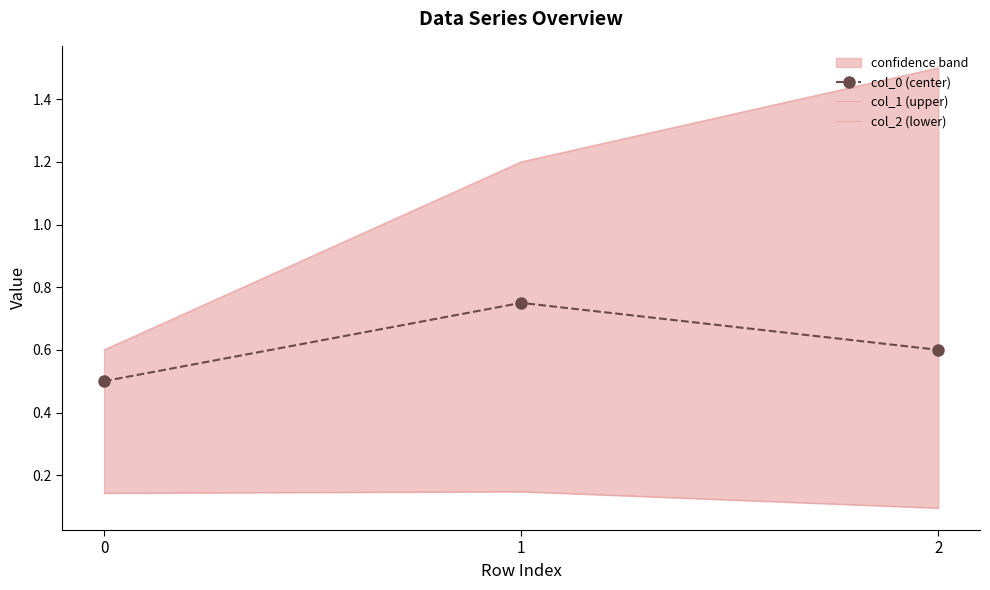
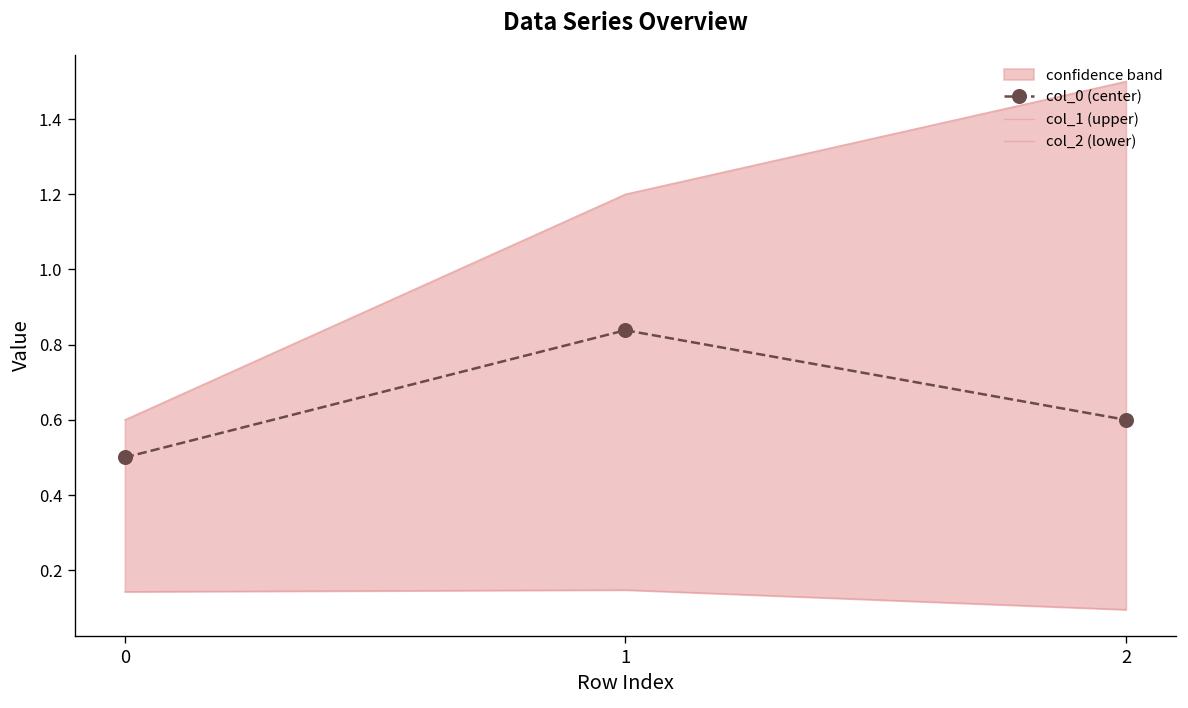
  {
    "col_0 (center)": {
      "0": 0.50,
-     "1": 0.75,
+     "1": 0.84,
      "2": 0.60
    }
  }
